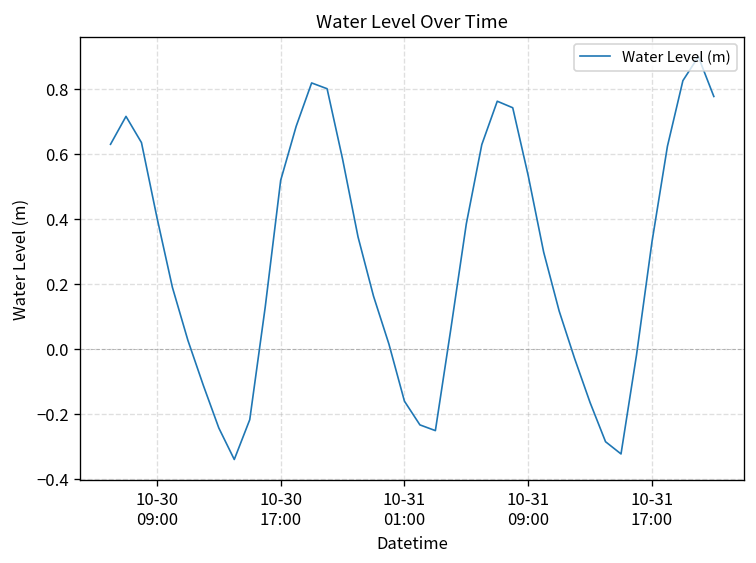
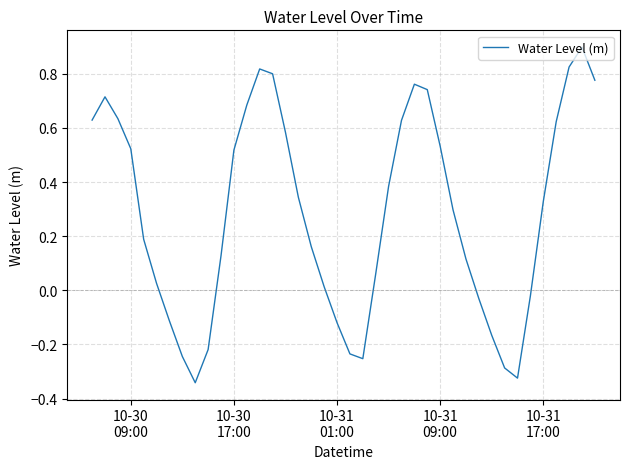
  {
-   "10-30 09:00": 0.40,
+   "10-30 09:00": 0.52,
    "10-30 17:00": 0.52,
-   "10-31 01:00": -0.16,
+   "10-31 01:00": -0.12,
    "10-31 09:00": 0.53,
    "10-31 17:00": 0.33
  }
